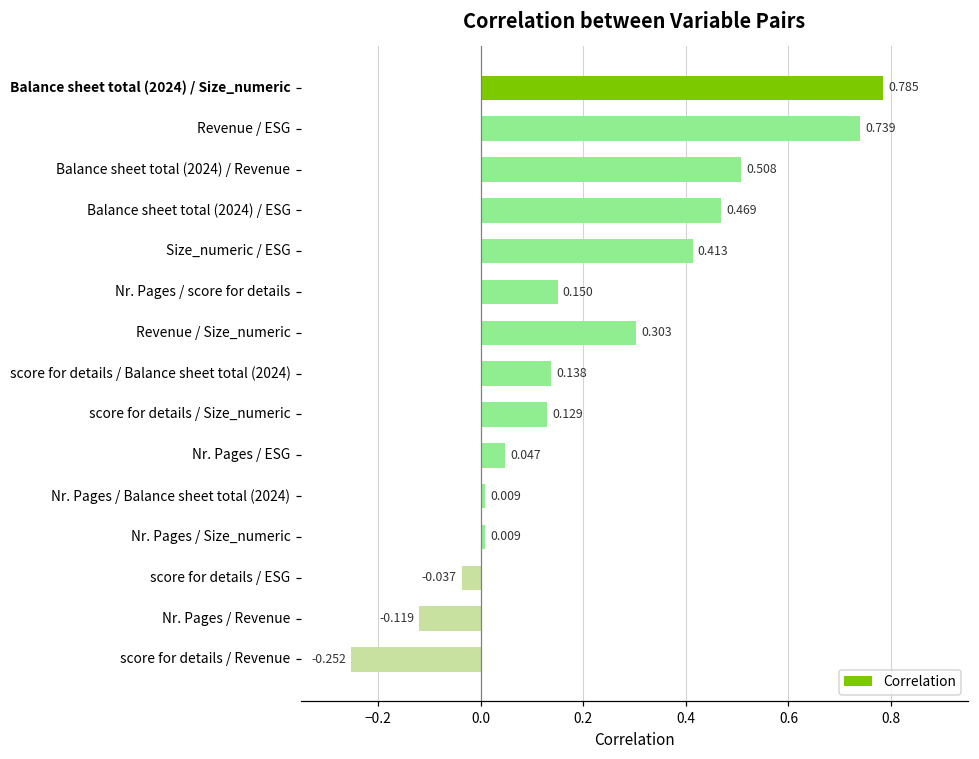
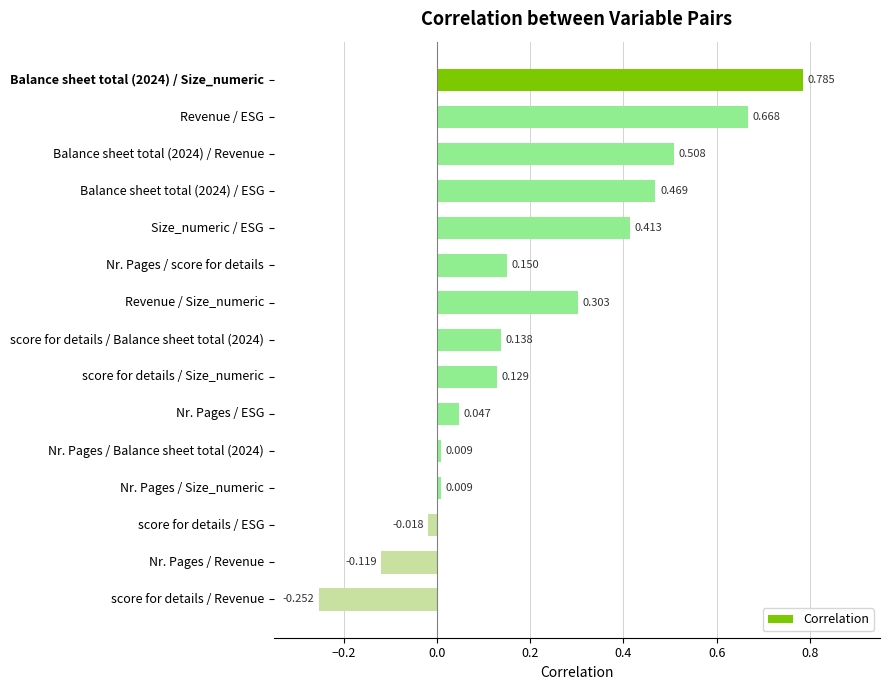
  {
    "Balance sheet total (2024) / Size_numeric": 0.785,
-   "Revenue / ESG": 0.739,
+   "Revenue / ESG": 0.668,
    "Balance sheet total (2024) / Revenue": 0.508,
    "Balance sheet total (2024) / ESG": 0.469,
    "Size_numeric / ESG": 0.413,
    "Nr. Pages / score for details": 0.150,
    "Revenue / Size_numeric": 0.303,
    "score for details / Balance sheet total (2024)": 0.138,
    "score for details / Size_numeric": 0.129,
    "Nr. Pages / ESG": 0.047,
    "Nr. Pages / Balance sheet total (2024)": 0.009,
    "Nr. Pages / Size_numeric": 0.009,
-   "score for details / ESG": -0.037,
+   "score for details / ESG": -0.018,
    "Nr. Pages / Revenue": -0.119,
    "score for details / Revenue": -0.252
  }
